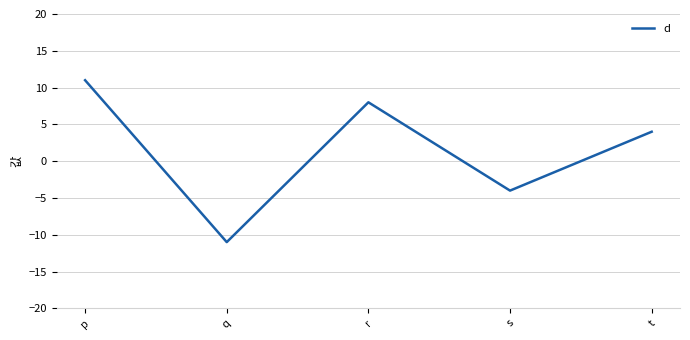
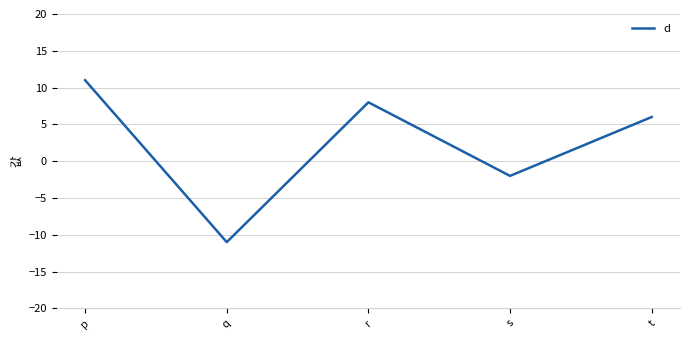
  {
    "p": 11,
    "q": -11,
    "r": 8,
-   "s": -4,
-   "t": 4
+   "s": -2,
+   "t": 6
  }
